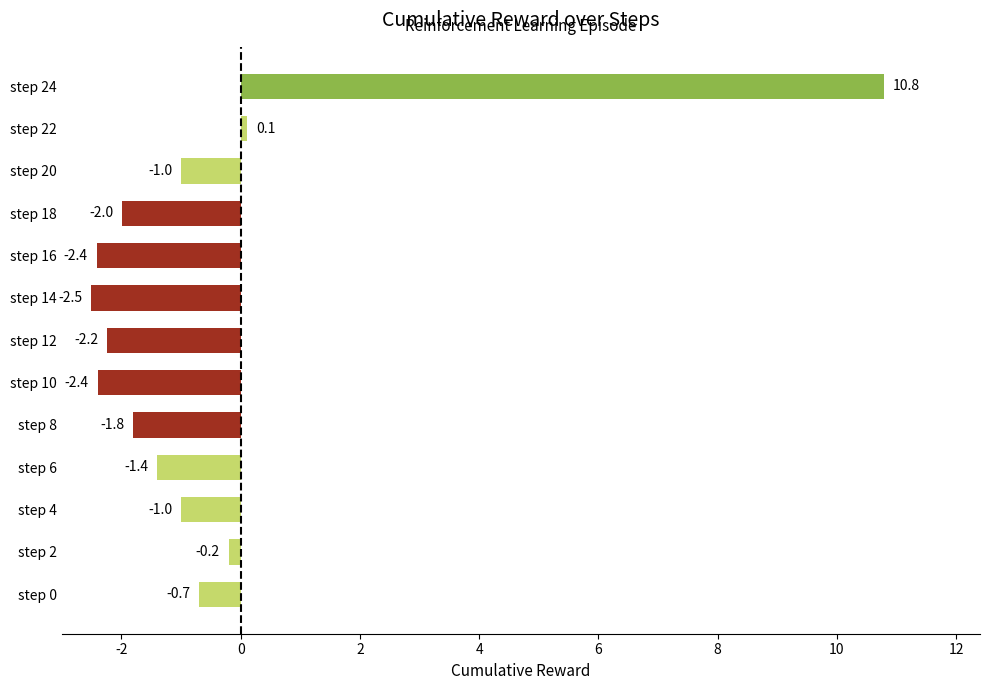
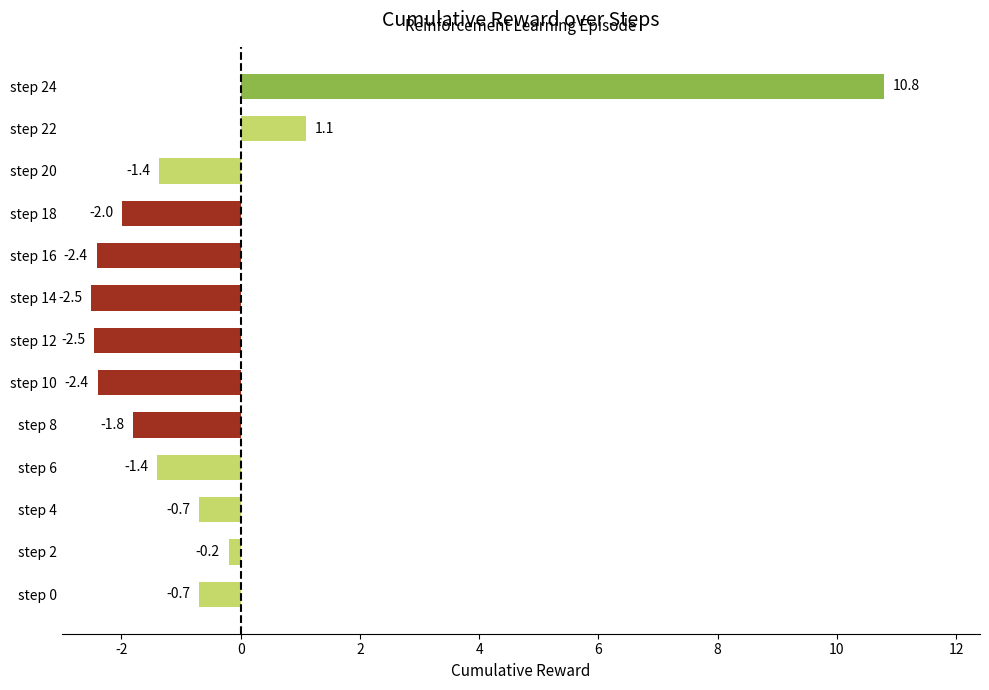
  {
    "step 24": 10.8,
-   "step 22": 0.1,
-   "step 20": -1.0,
+   "step 22": 1.1,
+   "step 20": -1.4,
    "step 18": -2.0,
    "step 16": -2.4,
    "step 14": -2.5,
-   "step 12": -2.2,
+   "step 12": -2.5,
    "step 10": -2.4,
    "step 8": -1.8,
    "step 6": -1.4,
-   "step 4": -1.0,
+   "step 4": -0.7,
    "step 2": -0.2,
    "step 0": -0.7
  }
